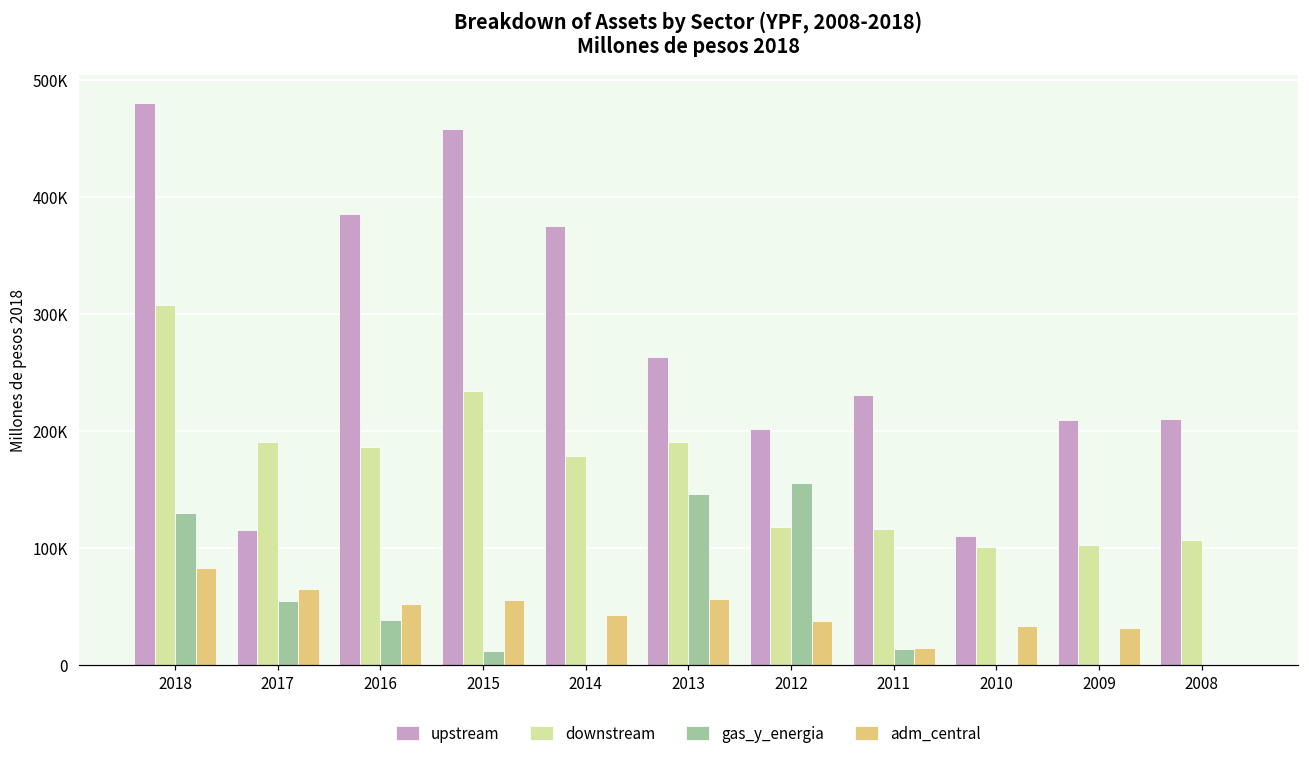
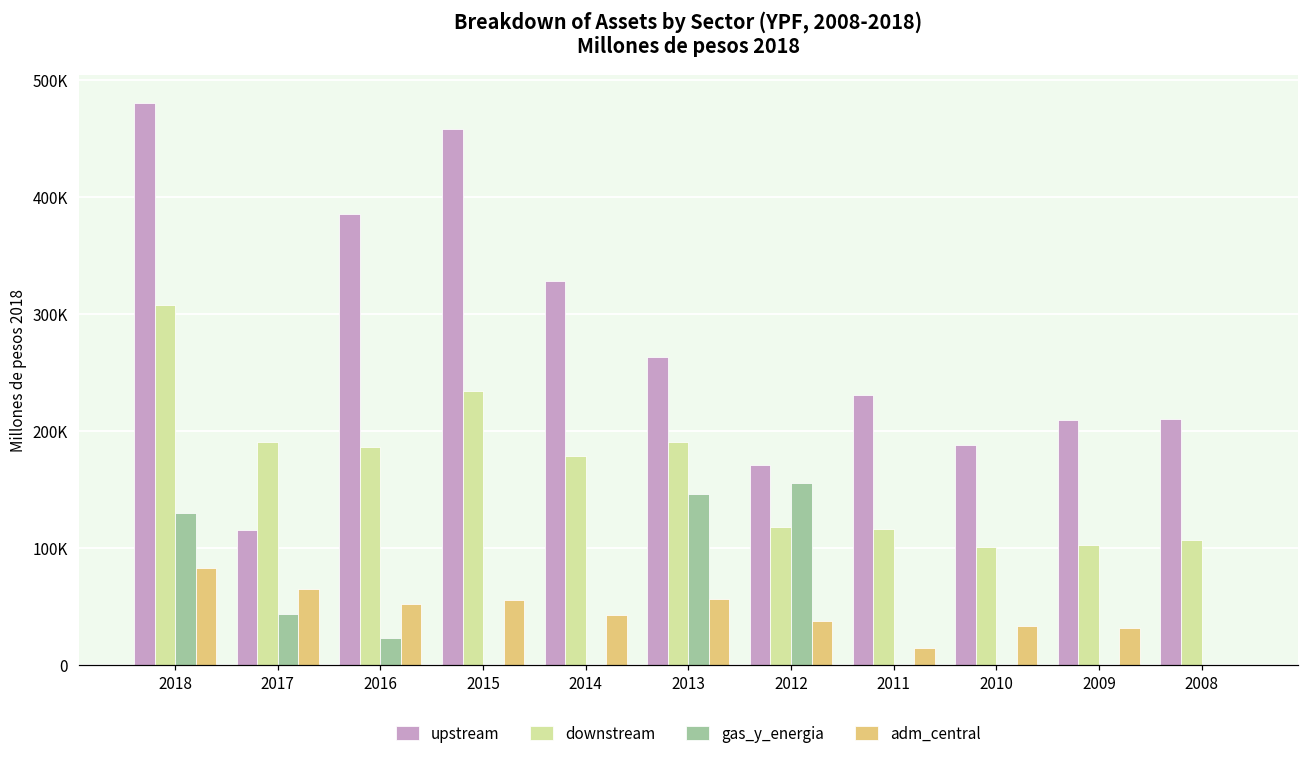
  {
    "upstream": {
      "2018": 480000,
      "2017": 115000,
      "2016": 386000,
      "2015": 459000,
-     "2014": 375000,
+     "2014": 328000,
      "2013": 263000,
-     "2012": 201000,
+     "2012": 170000,
      "2011": 231000,
-     "2010": 110000,
+     "2010": 188000,
      "2009": 209000,
      "2008": 210000
    },
    "gas_y_energia": {
      "2018": 130000,
-     "2017": 54000,
-     "2016": 38000,
-     "2015": 12000,
+     "2017": 43000,
+     "2016": 23000,
+     "2015": 0,
      "2014": 0,
      "2013": 146000,
      "2012": 155000,
-     "2011": 13000,
+     "2011": 0,
      "2010": 0,
      "2009": 0,
      "2008": 0
    }
  }
